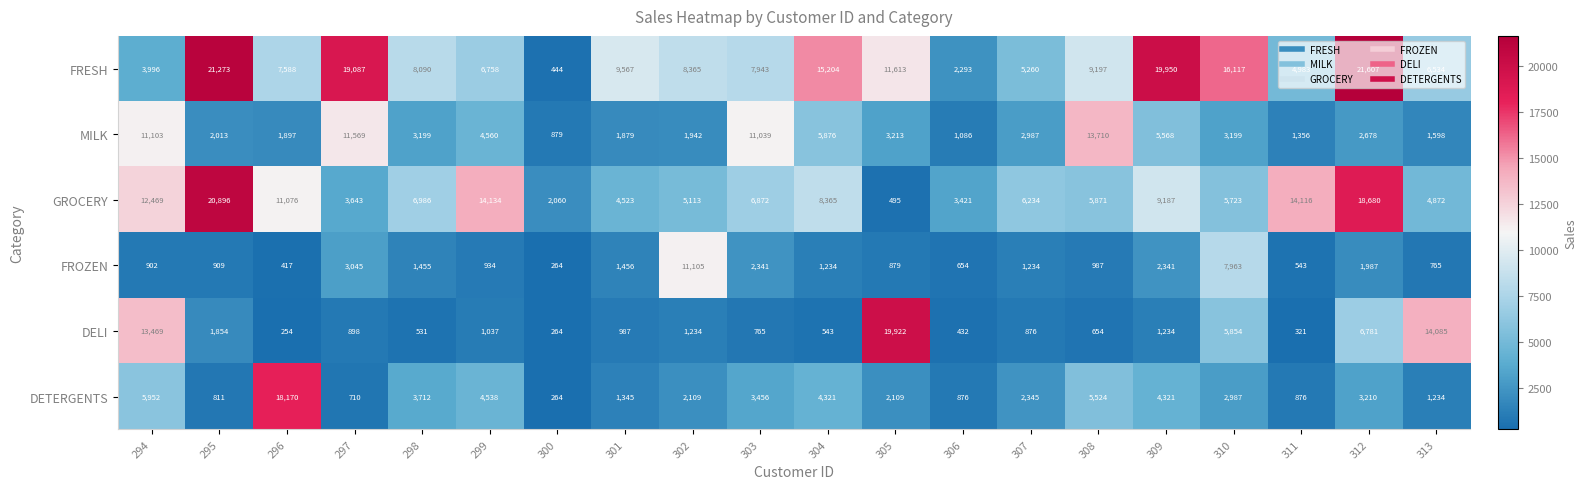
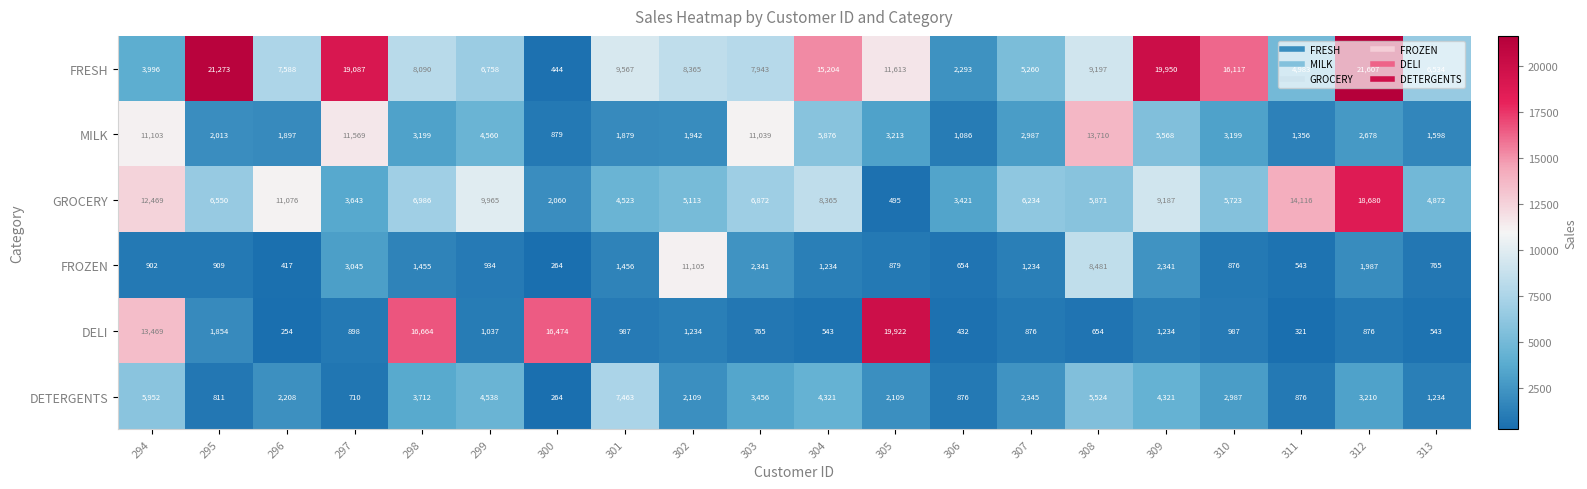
  {
    "FRESH": {
      "294": "3,996",
      "295": "21,273",
      "296": "7,588",
      "297": "19,087",
      "298": "8,090",
      "299": "6,758",
      "300": "444",
      "301": "9,567",
      "302": "8,365",
      "303": "7,943",
      "304": "15,204",
      "305": "11,613",
      "306": "2,293",
      "307": "5,260",
      "308": "9,197",
      "309": "19,950",
      "310": "16,117"
    },
    "MILK": {
      "294": "11,103",
      "295": "2,013",
      "296": "1,897",
      "297": "11,569",
      "298": "3,199",
      "299": "4,560",
      "300": "879",
      "301": "1,879",
      "302": "1,942",
      "303": "11,039",
      "304": "5,876",
      "305": "3,213",
      "306": "1,086",
      "307": "2,987",
      "308": "13,710",
      "309": "5,568",
      "310": "3,199",
      "311": "1,356",
      "312": "2,678",
      "313": "1,598"
    },
    "GROCERY": {
      "294": "12,469",
-     "295": "20,896",
+     "295": "6,550",
      "296": "11,076",
      "297": "3,643",
      "298": "6,986",
-     "299": "14,134",
+     "299": "9,965",
      "300": "2,060",
      "301": "4,523",
      "302": "5,113",
      "303": "6,872",
      "304": "8,365",
      "305": "495",
      "306": "3,421",
      "307": "6,234",
      "308": "5,871",
      "309": "9,187",
      "310": "5,723",
      "311": "14,116",
      "312": "18,680",
      "313": "4,872"
    },
    "FROZEN": {
      "294": "902",
      "295": "909",
      "296": "417",
      "297": "3,045",
      "298": "1,455",
      "299": "934",
      "300": "264",
      "301": "1,456",
      "302": "11,105",
      "303": "2,341",
      "304": "1,234",
      "305": "879",
      "306": "654",
      "307": "1,234",
-     "308": "987",
+     "308": "8,481",
      "309": "2,341",
-     "310": "7,963",
+     "310": "876",
      "311": "543",
      "312": "1,987",
      "313": "765"
    },
    "DELI": {
      "294": "13,469",
      "295": "1,854",
      "296": "254",
      "297": "898",
-     "298": "531",
+     "298": "16,664",
      "299": "1,037",
-     "300": "264",
+     "300": "16,474",
      "301": "987",
      "302": "1,234",
      "303": "765",
      "304": "543",
      "305": "19,922",
      "306": "432",
      "307": "876",
      "308": "654",
      "309": "1,234",
-     "310": "5,854",
+     "310": "987",
      "311": "321",
-     "312": "6,781",
-     "313": "14,085"
+     "312": "876",
+     "313": "543"
    },
    "DETERGENTS": {
      "294": "5,952",
      "295": "811",
-     "296": "18,170",
+     "296": "2,208",
      "297": "710",
      "298": "3,712",
      "299": "4,538",
      "300": "264",
-     "301": "1,345",
+     "301": "7,463",
      "302": "2,109",
      "303": "3,456",
      "304": "4,321",
      "305": "2,109",
      "306": "876",
      "307": "2,345",
      "308": "5,524",
      "309": "4,321",
      "310": "2,987",
      "311": "876",
      "312": "3,210",
      "313": "1,234"
    }
  }
